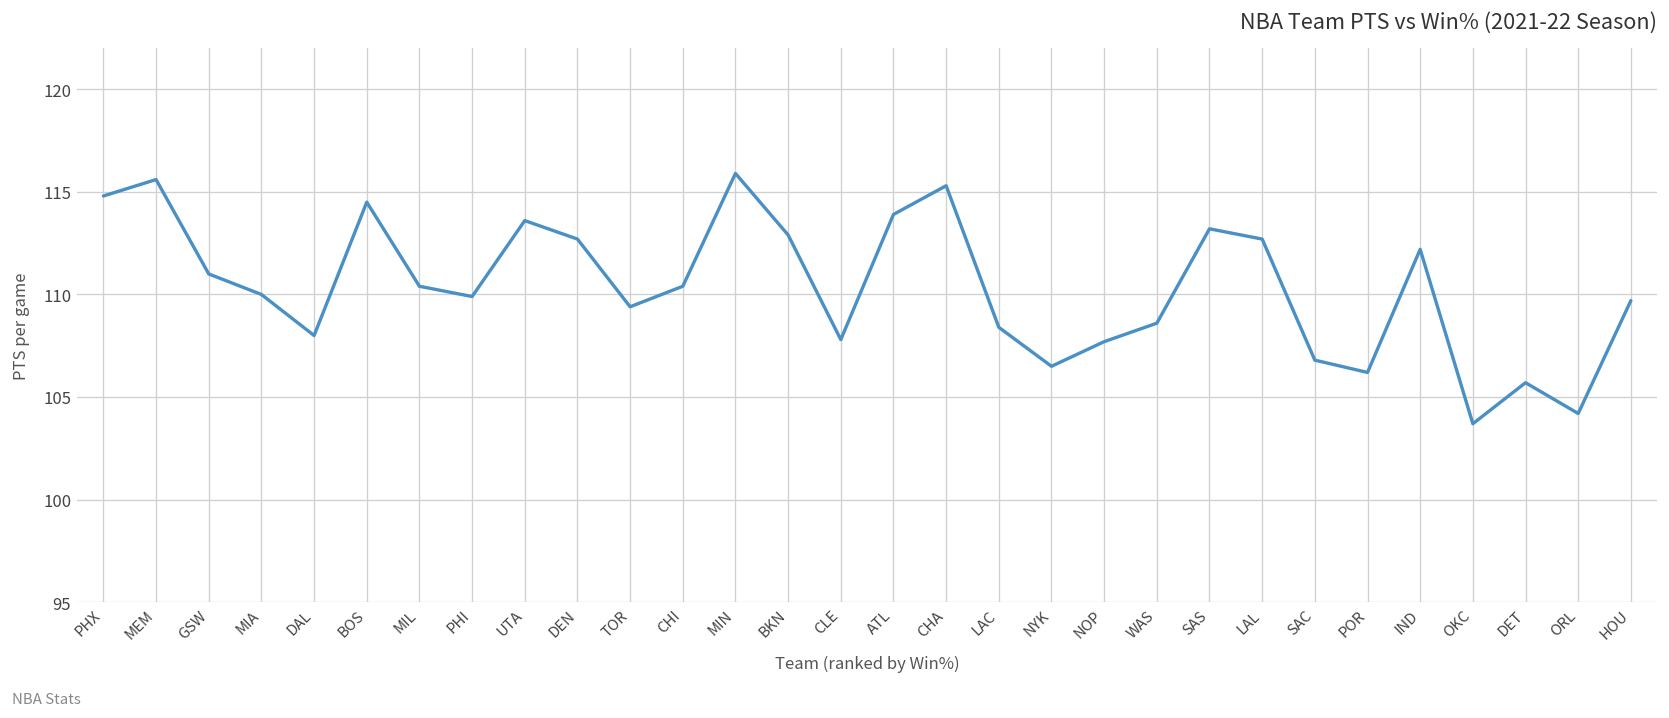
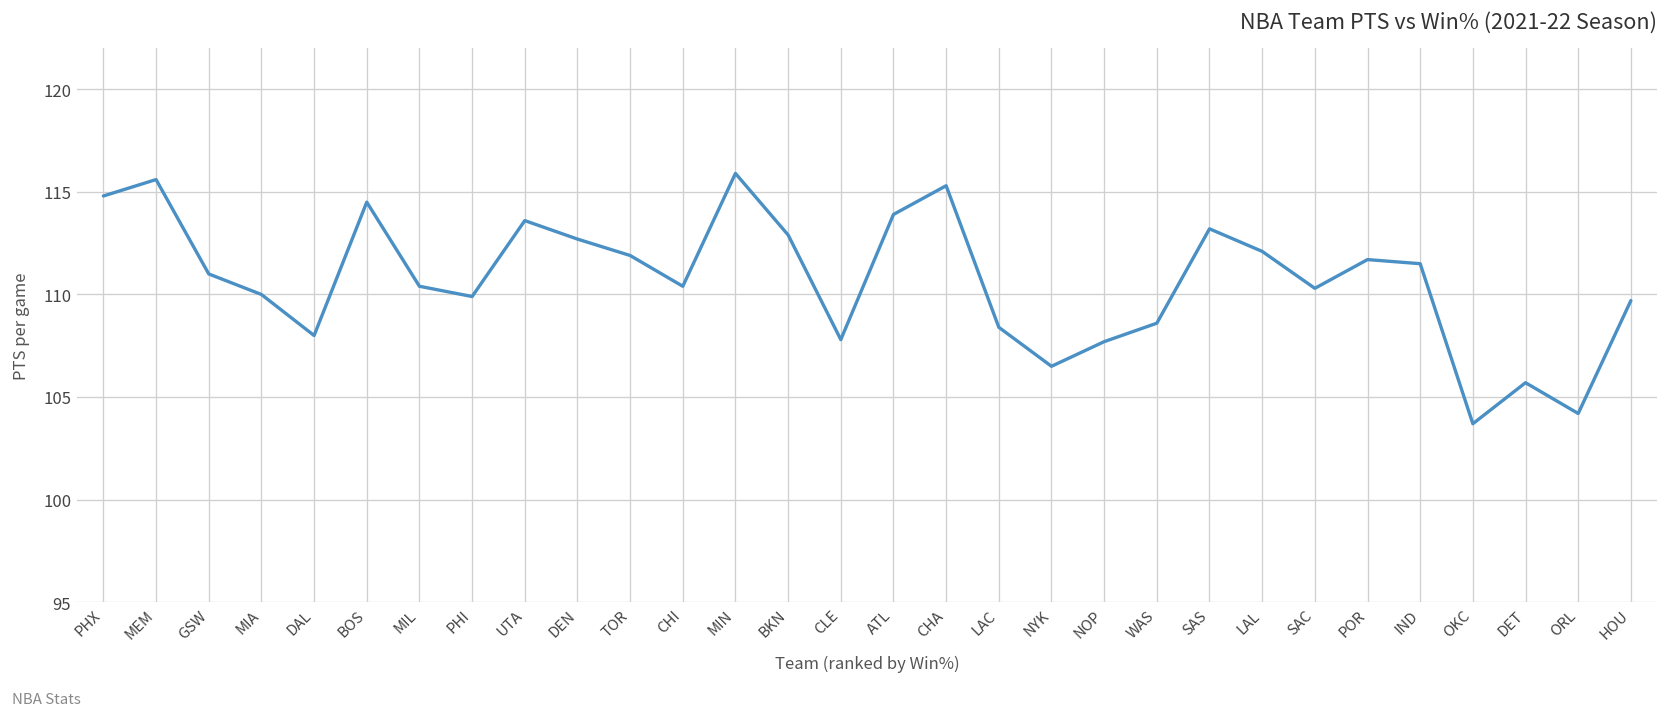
  {
    "PHX": 114.8,
    "MEM": 115.6,
    "GSW": 111.0,
    "MIA": 110.0,
    "DAL": 108.0,
    "BOS": 114.5,
    "MIL": 110.4,
    "PHI": 109.9,
    "UTA": 113.6,
    "DEN": 112.7,
-   "TOR": 109.4,
+   "TOR": 111.9,
    "CHI": 110.4,
    "MIN": 115.9,
    "BKN": 112.9,
    "CLE": 107.8,
    "ATL": 113.9,
    "CHA": 115.3,
    "LAC": 108.4,
    "NYK": 106.5,
    "NOP": 107.7,
    "WAS": 108.6,
    "SAS": 113.2,
-   "LAL": 112.7,
-   "SAC": 106.8,
-   "POR": 106.2,
-   "IND": 112.2,
+   "LAL": 112.1,
+   "SAC": 110.3,
+   "POR": 111.7,
+   "IND": 111.5,
    "OKC": 103.7,
    "DET": 105.7,
    "ORL": 104.2,
    "HOU": 109.7
  }
